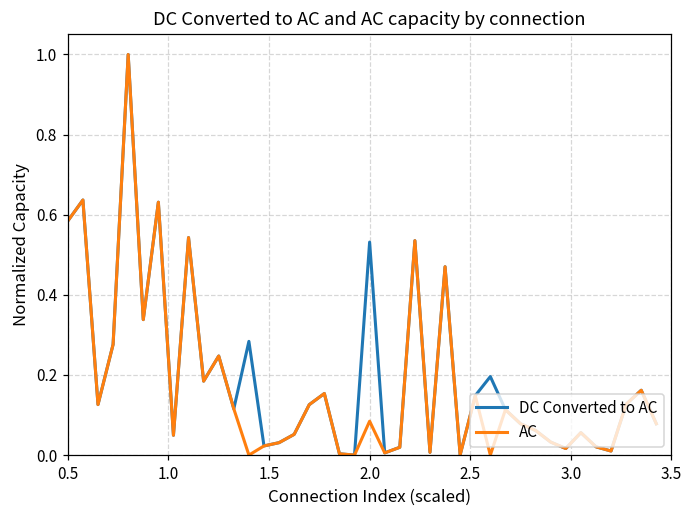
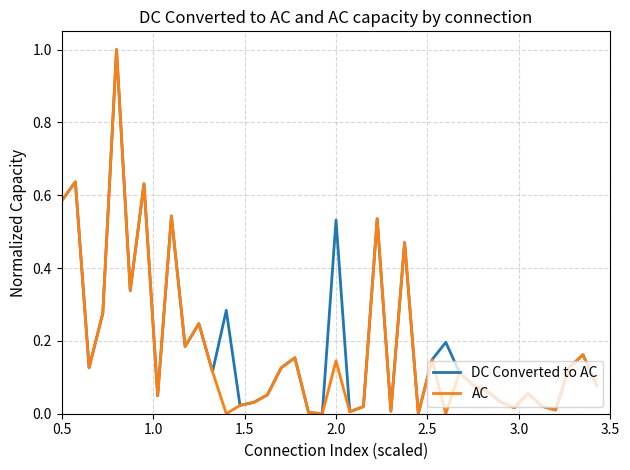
  {
    "DC Converted to AC": {
      "2.0": 0.53
    },
    "AC": {
-     "2.0": 0.08
+     "2.0": 0.15
    }
  }
